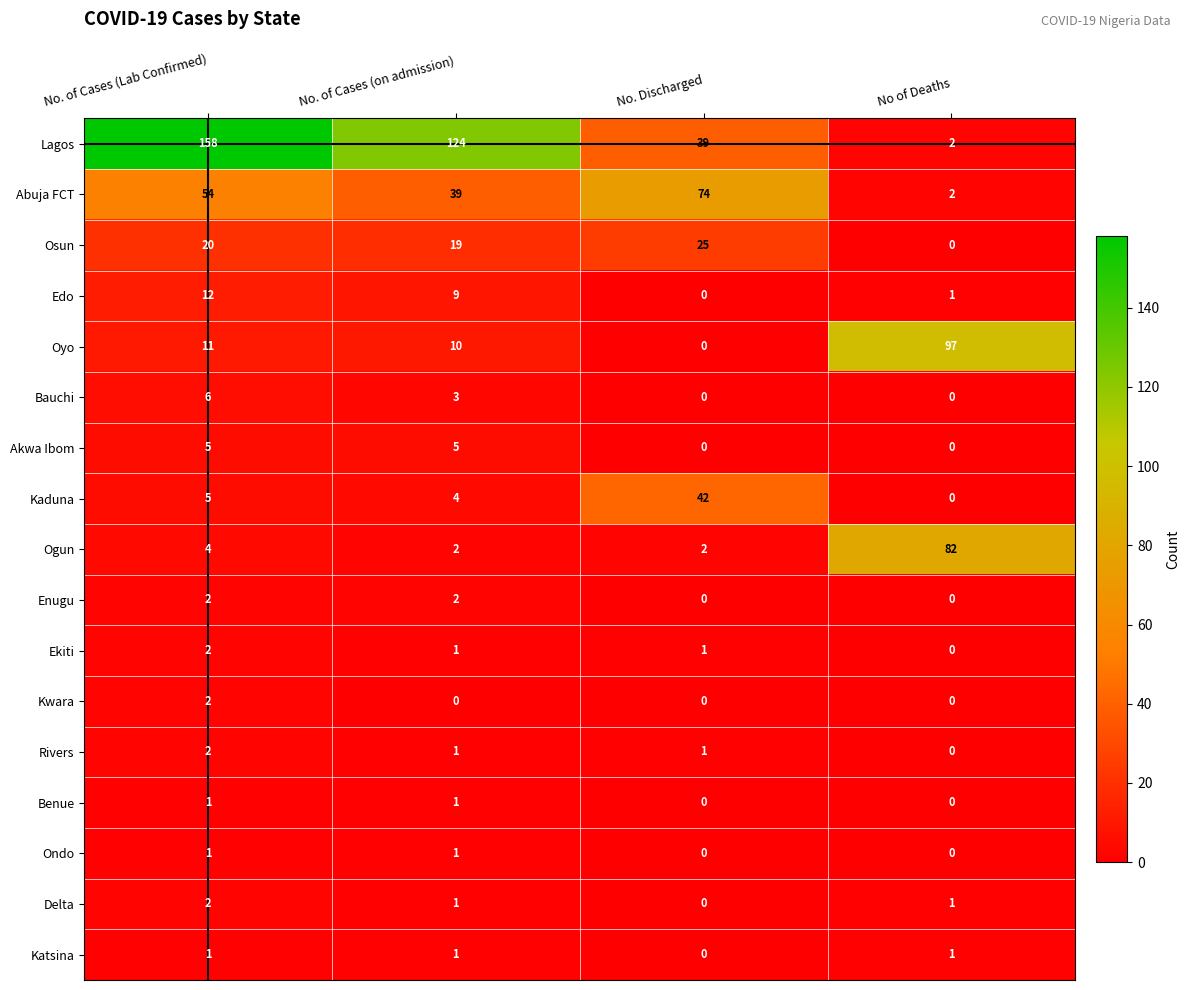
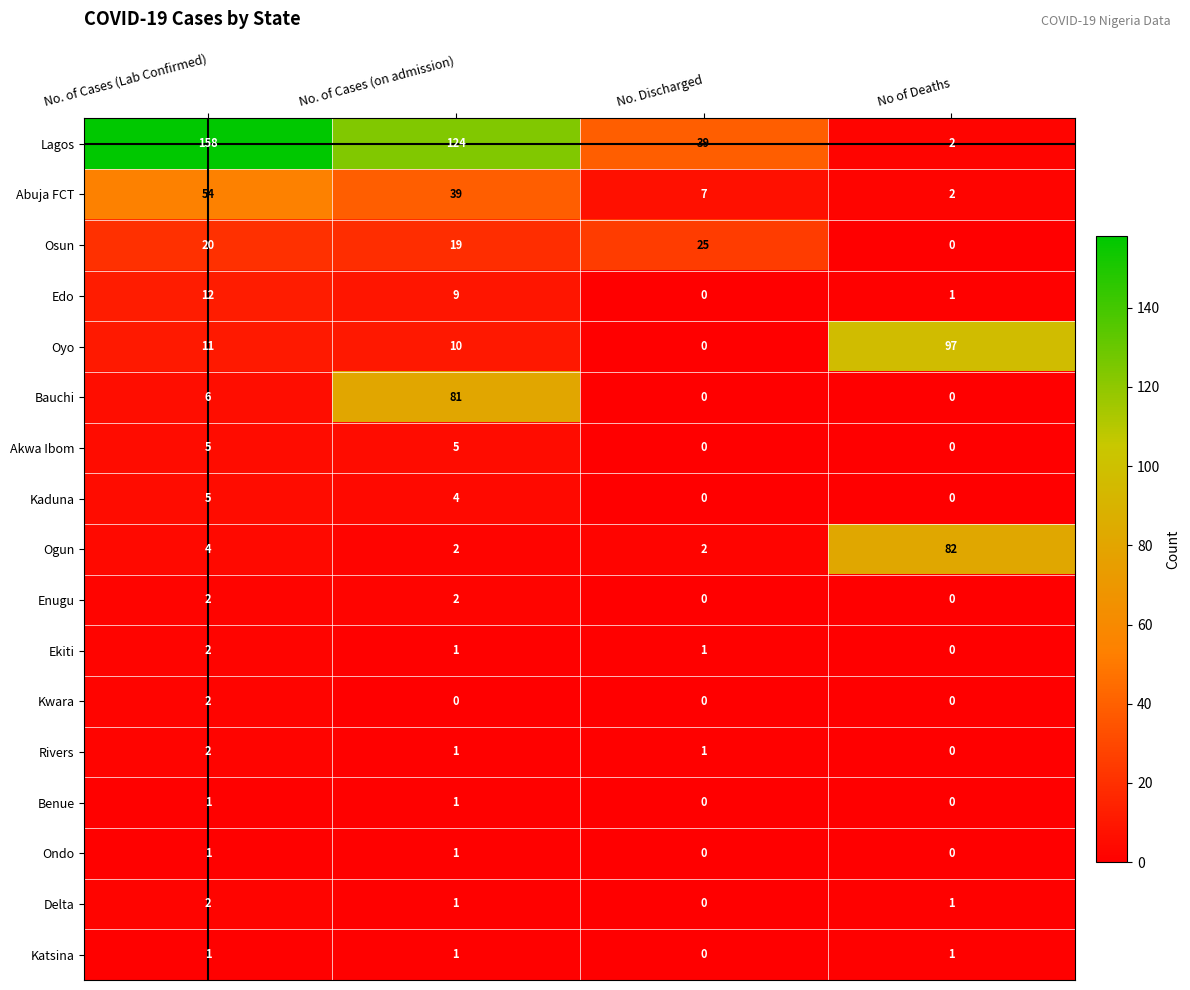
  {
    "Lagos": {
      "No. of Cases (Lab Confirmed)": 158,
      "No. of Cases (on admission)": 124,
      "No. Discharged": 39,
      "No of Deaths": 2
    },
    "Abuja FCT": {
      "No. of Cases (Lab Confirmed)": 54,
      "No. of Cases (on admission)": 39,
-     "No. Discharged": 74,
+     "No. Discharged": 7,
      "No of Deaths": 2
    },
    "Osun": {
      "No. of Cases (Lab Confirmed)": 20,
      "No. of Cases (on admission)": 19,
      "No. Discharged": 25,
      "No of Deaths": 0
    },
    "Edo": {
      "No. of Cases (Lab Confirmed)": 12,
      "No. of Cases (on admission)": 9,
      "No. Discharged": 0,
      "No of Deaths": 1
    },
    "Oyo": {
      "No. of Cases (Lab Confirmed)": 11,
      "No. of Cases (on admission)": 10,
      "No. Discharged": 0,
      "No of Deaths": 97
    },
    "Bauchi": {
      "No. of Cases (Lab Confirmed)": 6,
-     "No. of Cases (on admission)": 3,
+     "No. of Cases (on admission)": 81,
      "No. Discharged": 0,
      "No of Deaths": 0
    },
    "Akwa Ibom": {
      "No. of Cases (Lab Confirmed)": 5,
      "No. of Cases (on admission)": 5,
      "No. Discharged": 0,
      "No of Deaths": 0
    },
    "Kaduna": {
      "No. of Cases (Lab Confirmed)": 5,
      "No. of Cases (on admission)": 4,
-     "No. Discharged": 42,
+     "No. Discharged": 0,
      "No of Deaths": 0
    },
    "Ogun": {
      "No. of Cases (Lab Confirmed)": 4,
      "No. of Cases (on admission)": 2,
      "No. Discharged": 2,
      "No of Deaths": 82
    },
    "Enugu": {
      "No. of Cases (Lab Confirmed)": 2,
      "No. of Cases (on admission)": 2,
      "No. Discharged": 0,
      "No of Deaths": 0
    },
    "Ekiti": {
      "No. of Cases (Lab Confirmed)": 2,
      "No. of Cases (on admission)": 1,
      "No. Discharged": 1,
      "No of Deaths": 0
    },
    "Kwara": {
      "No. of Cases (Lab Confirmed)": 2,
      "No. of Cases (on admission)": 0,
      "No. Discharged": 0,
      "No of Deaths": 0
    },
    "Rivers": {
      "No. of Cases (Lab Confirmed)": 2,
      "No. of Cases (on admission)": 1,
      "No. Discharged": 1,
      "No of Deaths": 0
    },
    "Benue": {
      "No. of Cases (Lab Confirmed)": 1,
      "No. of Cases (on admission)": 1,
      "No. Discharged": 0,
      "No of Deaths": 0
    },
    "Ondo": {
      "No. of Cases (Lab Confirmed)": 1,
      "No. of Cases (on admission)": 1,
      "No. Discharged": 0,
      "No of Deaths": 0
    },
    "Delta": {
      "No. of Cases (Lab Confirmed)": 2,
      "No. of Cases (on admission)": 1,
      "No. Discharged": 0,
      "No of Deaths": 1
    },
    "Katsina": {
      "No. of Cases (Lab Confirmed)": 1,
      "No. of Cases (on admission)": 1,
      "No. Discharged": 0,
      "No of Deaths": 1
    }
  }
